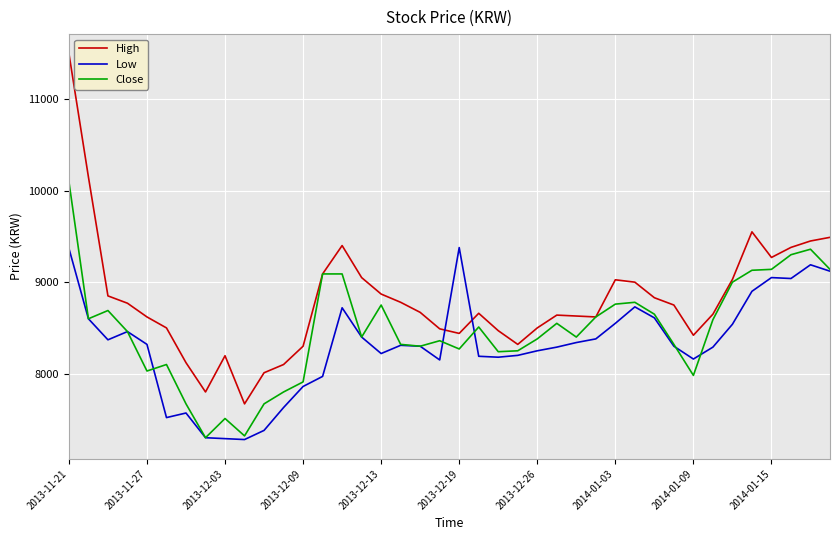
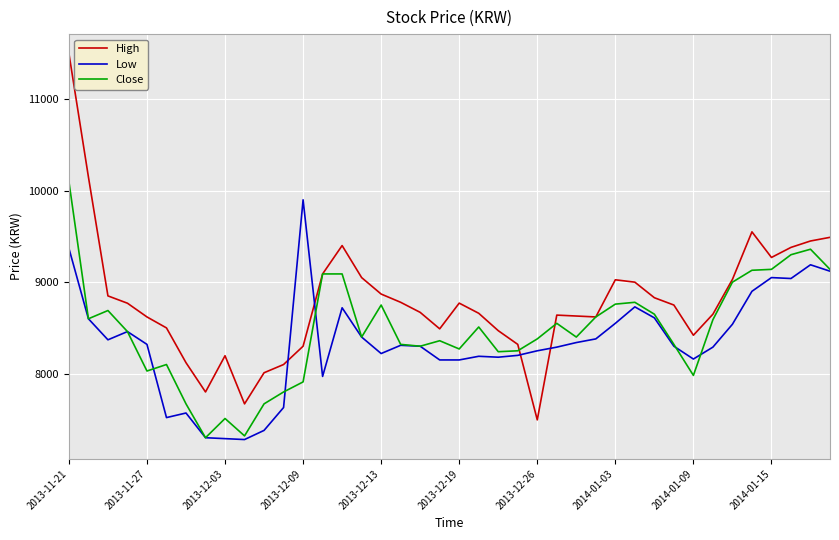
  {
    "High": {
      "2013-11-21": 11500,
      "2013-11-27": 8600,
      "2013-12-03": 8200,
      "2013-12-09": 8300,
      "2013-12-13": 8900,
-     "2013-12-19": 8400,
-     "2013-12-26": 8500,
+     "2013-12-19": 8800,
+     "2013-12-26": 7500,
      "2014-01-03": 9000,
      "2014-01-09": 8400,
      "2014-01-15": 9300
    },
    "Low": {
      "2013-11-21": 9400,
      "2013-11-27": 8300,
      "2013-12-03": 7300,
-     "2013-12-09": 7900,
+     "2013-12-09": 9900,
      "2013-12-13": 8200,
-     "2013-12-19": 9400,
+     "2013-12-19": 8200,
      "2013-12-26": 8300,
      "2014-01-03": 8600,
      "2014-01-09": 8200,
      "2014-01-15": 9100
    },
    "Close": {
      "2013-11-21": 10100,
      "2013-11-27": 8000,
      "2013-12-03": 7500,
      "2013-12-09": 7900,
      "2013-12-13": 8800,
      "2013-12-19": 8300,
      "2013-12-26": 8400,
      "2014-01-03": 8800,
      "2014-01-09": 8000,
      "2014-01-15": 9100
    }
  }
